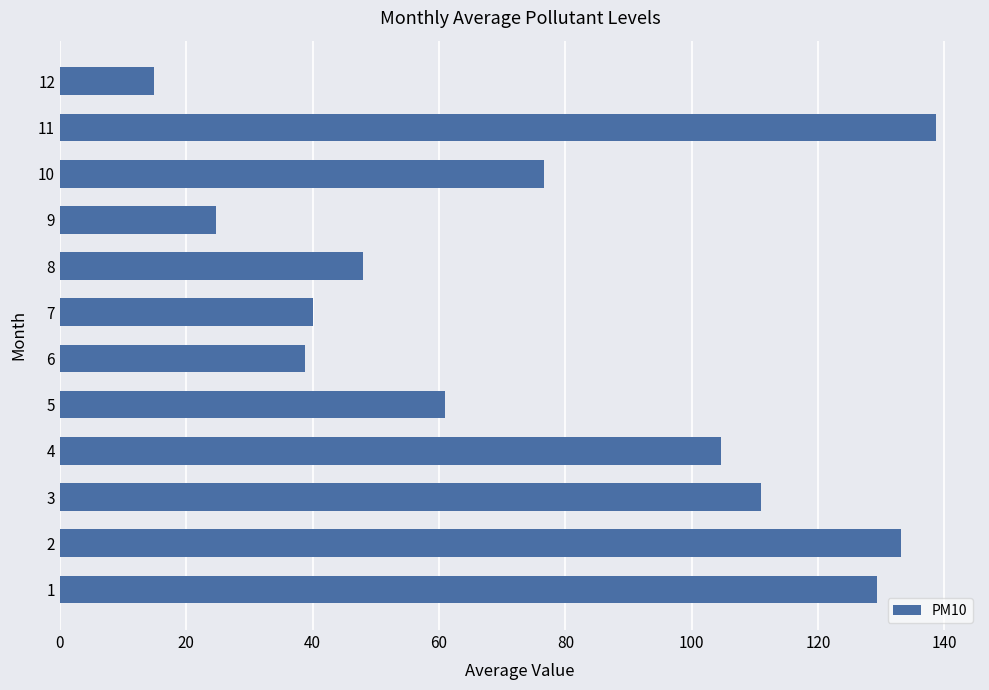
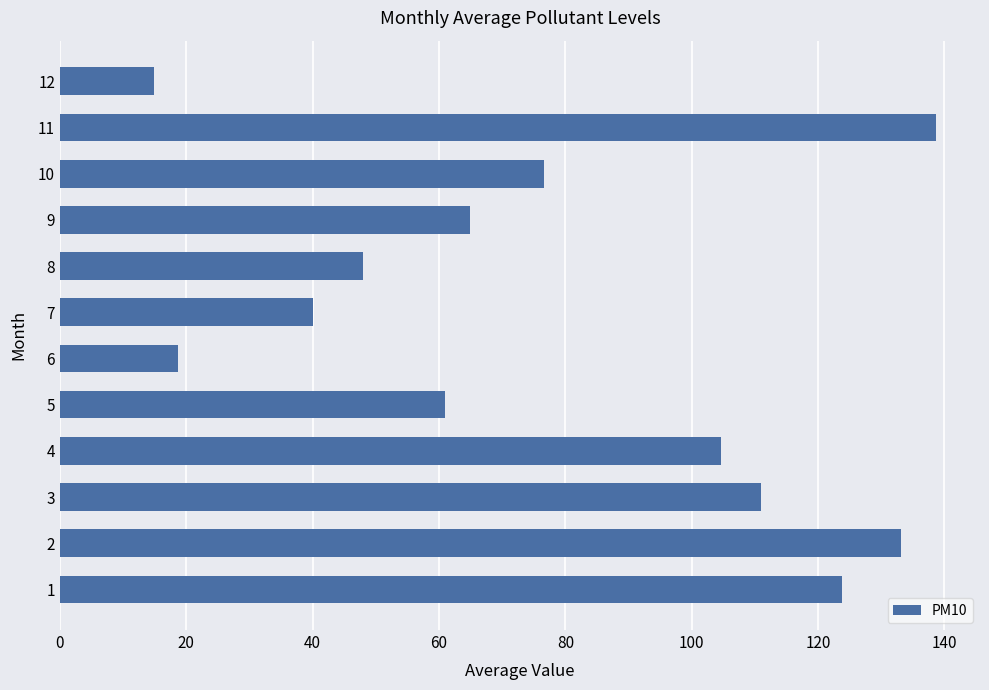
  {
    "12": 15,
    "11": 139,
    "10": 77,
-   "9": 25,
+   "9": 65,
    "8": 48,
    "7": 40,
-   "6": 39,
+   "6": 19,
    "5": 61,
    "4": 105,
    "3": 111,
    "2": 133,
-   "1": 129
+   "1": 124
  }
